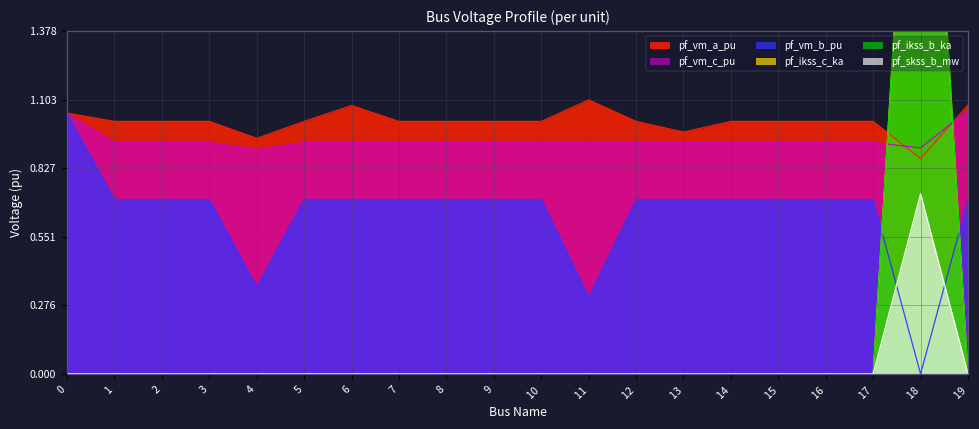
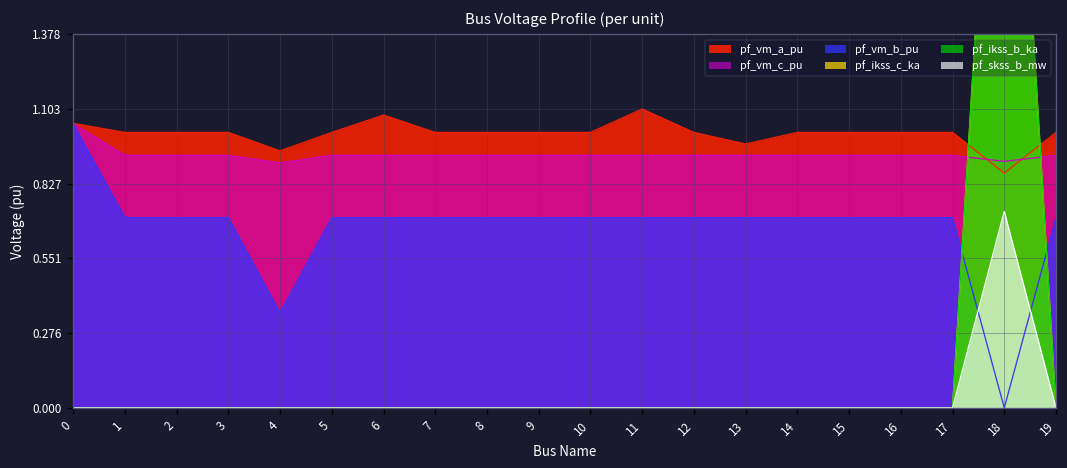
  {
    "pf_vm_a_pu": {
      "1": 1.02,
      "2": 1.02,
      "3": 1.02,
      "4": 0.95,
      "5": 1.02,
      "6": 1.08,
      "7": 1.02,
      "8": 1.02,
      "9": 1.02,
      "10": 1.02,
      "11": 1.10,
      "12": 1.02,
      "13": 0.97,
      "14": 1.02,
      "15": 1.02,
      "16": 1.02,
      "17": 1.02,
      "18": 0.87,
-     "19": 1.08
+     "19": 1.02
    },
    "pf_vm_c_pu": {
      "1": 0.93,
      "2": 0.93,
      "3": 0.93,
      "4": 0.90,
      "5": 0.93,
      "6": 0.93,
      "7": 0.93,
      "8": 0.93,
      "9": 0.93,
      "10": 0.93,
      "11": 0.93,
      "12": 0.93,
      "13": 0.93,
      "14": 0.93,
      "15": 0.93,
      "16": 0.93,
      "17": 0.93,
      "18": 0.91,
-     "19": 1.06
+     "19": 0.93
    },
    "pf_vm_b_pu": {
      "1": 0.70,
      "2": 0.70,
      "3": 0.70,
      "4": 0.35,
      "5": 0.70,
      "6": 0.70,
      "7": 0.70,
      "8": 0.70,
      "9": 0.70,
      "10": 0.70,
-     "11": 0.31,
+     "11": 0.70,
      "12": 0.70,
      "13": 0.70,
      "14": 0.70,
      "15": 0.70,
      "16": 0.70,
      "17": 0.70,
      "18": 0.00,
      "19": 0.70
    },
    "pf_skss_b_mw": {
      "18": 0.72
    }
  }
